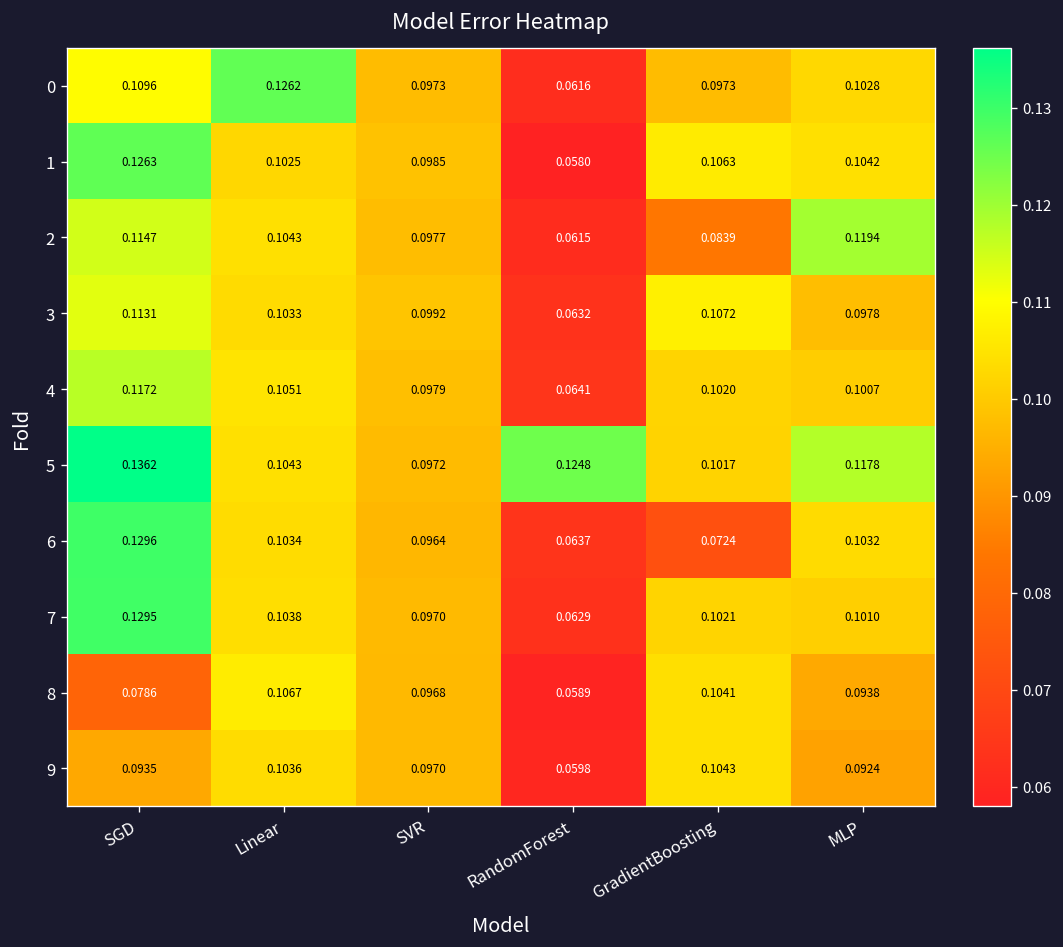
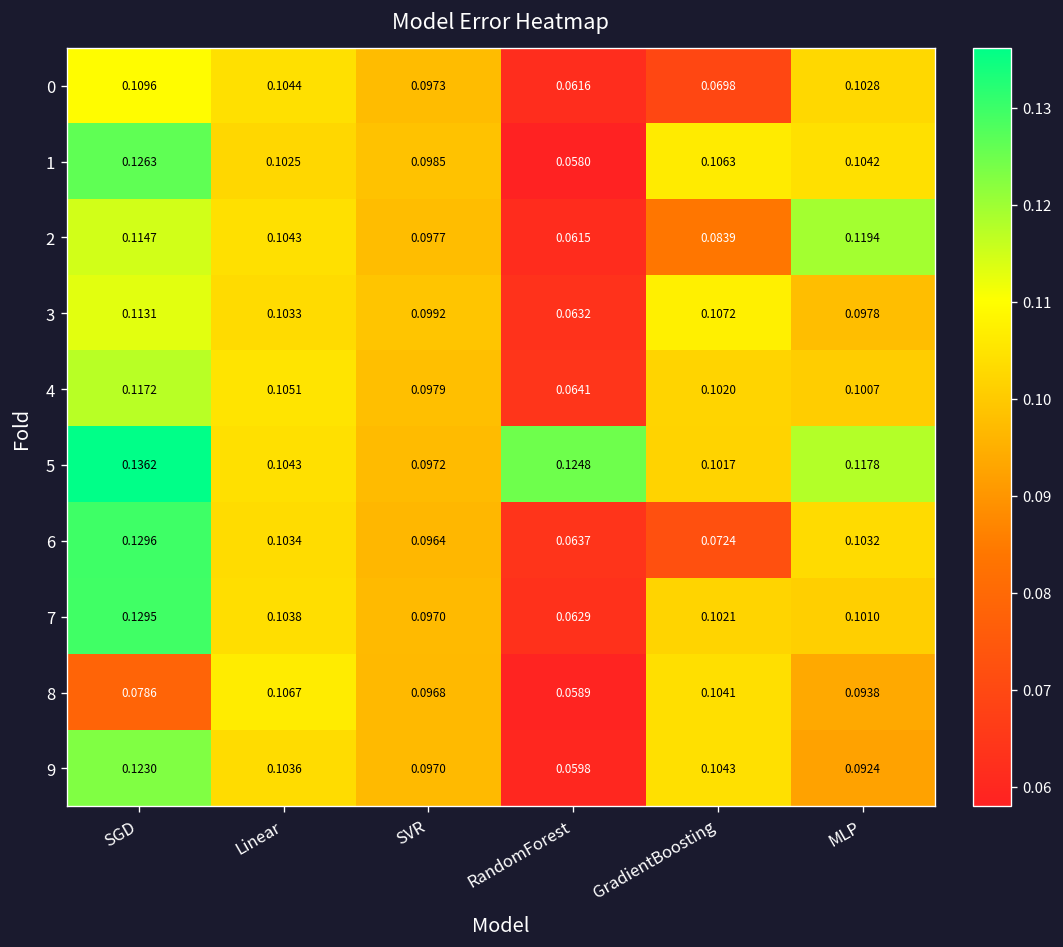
  {
    "0": {
      "SGD": 0.1096,
-     "Linear": 0.1262,
+     "Linear": 0.1044,
      "SVR": 0.0973,
      "RandomForest": 0.0616,
-     "GradientBoosting": 0.0973,
+     "GradientBoosting": 0.0698,
      "MLP": 0.1028
    },
    "1": {
      "SGD": 0.1263,
      "Linear": 0.1025,
      "SVR": 0.0985,
      "RandomForest": 0.0580,
      "GradientBoosting": 0.1063,
      "MLP": 0.1042
    },
    "2": {
      "SGD": 0.1147,
      "Linear": 0.1043,
      "SVR": 0.0977,
      "RandomForest": 0.0615,
      "GradientBoosting": 0.0839,
      "MLP": 0.1194
    },
    "3": {
      "SGD": 0.1131,
      "Linear": 0.1033,
      "SVR": 0.0992,
      "RandomForest": 0.0632,
      "GradientBoosting": 0.1072,
      "MLP": 0.0978
    },
    "4": {
      "SGD": 0.1172,
      "Linear": 0.1051,
      "SVR": 0.0979,
      "RandomForest": 0.0641,
      "GradientBoosting": 0.1020,
      "MLP": 0.1007
    },
    "5": {
      "SGD": 0.1362,
      "Linear": 0.1043,
      "SVR": 0.0972,
      "RandomForest": 0.1248,
      "GradientBoosting": 0.1017,
      "MLP": 0.1178
    },
    "6": {
      "SGD": 0.1296,
      "Linear": 0.1034,
      "SVR": 0.0964,
      "RandomForest": 0.0637,
      "GradientBoosting": 0.0724,
      "MLP": 0.1032
    },
    "7": {
      "SGD": 0.1295,
      "Linear": 0.1038,
      "SVR": 0.0970,
      "RandomForest": 0.0629,
      "GradientBoosting": 0.1021,
      "MLP": 0.1010
    },
    "8": {
      "SGD": 0.0786,
      "Linear": 0.1067,
      "SVR": 0.0968,
      "RandomForest": 0.0589,
      "GradientBoosting": 0.1041,
      "MLP": 0.0938
    },
    "9": {
-     "SGD": 0.0935,
+     "SGD": 0.1230,
      "Linear": 0.1036,
      "SVR": 0.0970,
      "RandomForest": 0.0598,
      "GradientBoosting": 0.1043,
      "MLP": 0.0924
    }
  }
